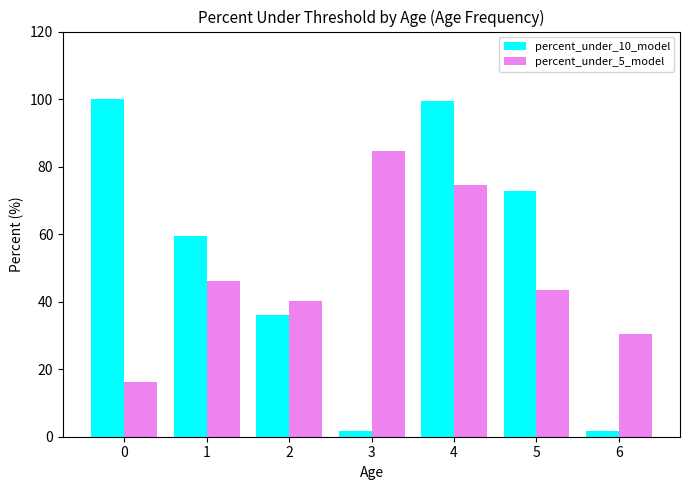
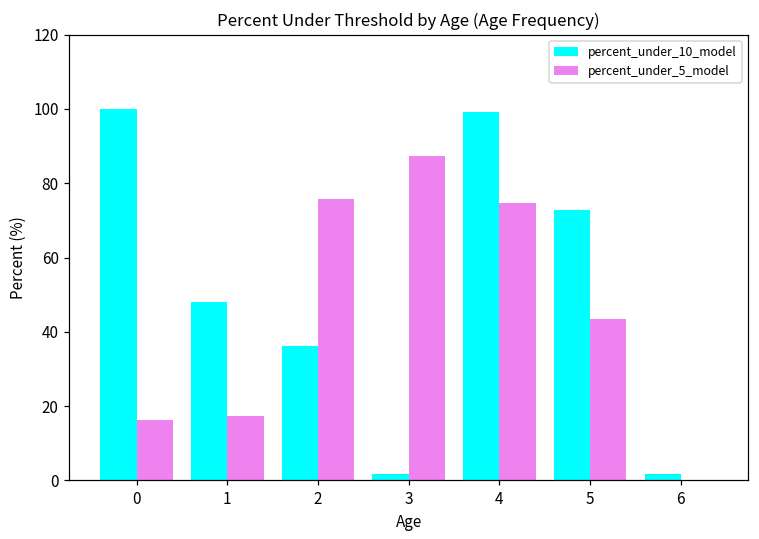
  {
    "percent_under_10_model": {
      "0": 100,
-     "1": 59,
+     "1": 48,
      "2": 36,
      "3": 2,
      "4": 99,
      "5": 73,
      "6": 2
    },
    "percent_under_5_model": {
      "0": 16,
-     "1": 46,
-     "2": 40,
-     "3": 85,
+     "1": 17,
+     "2": 76,
+     "3": 87,
      "4": 75,
      "5": 43,
-     "6": 30
+     "6": 0
    }
  }
